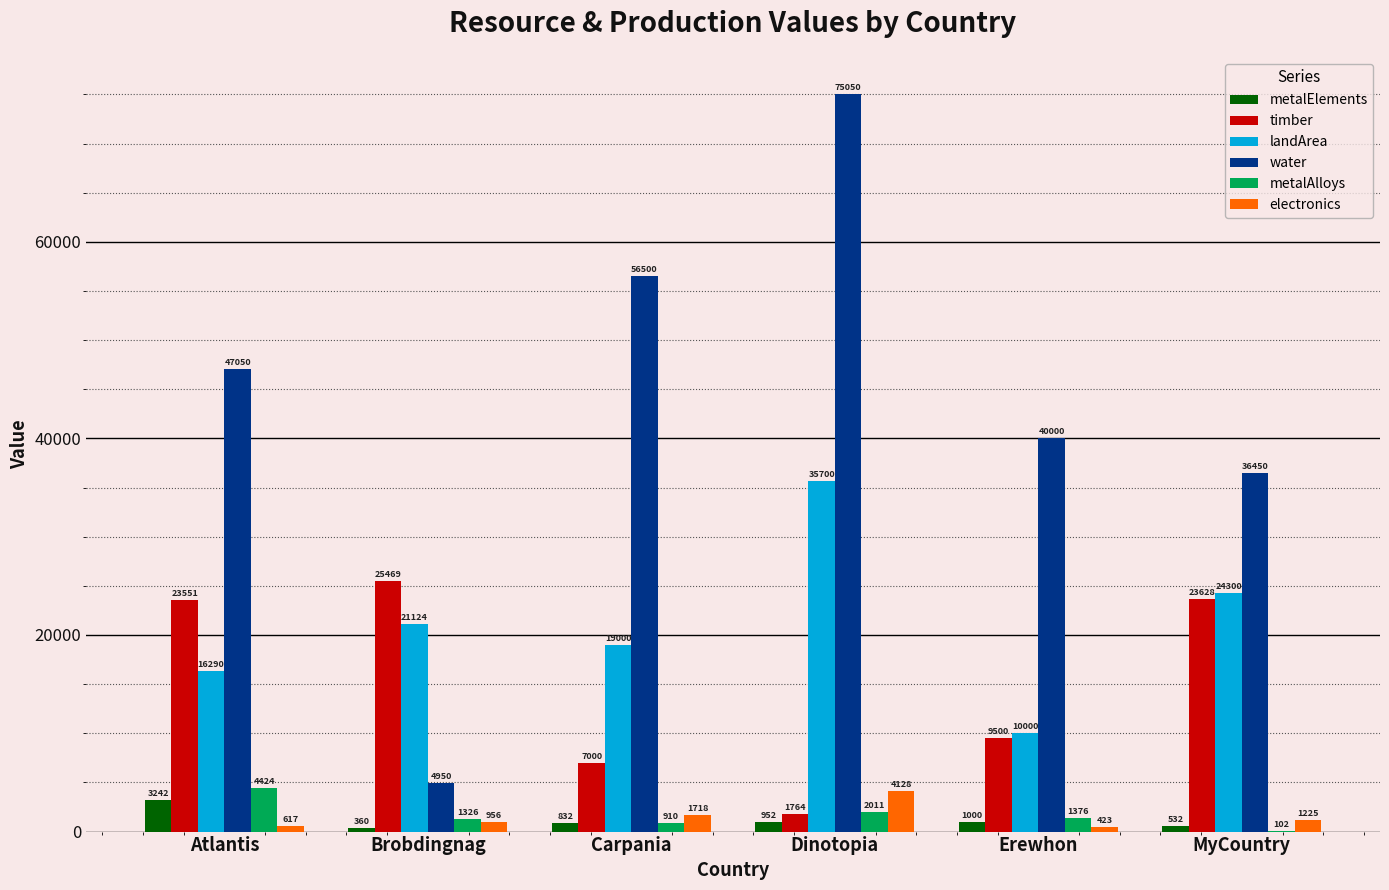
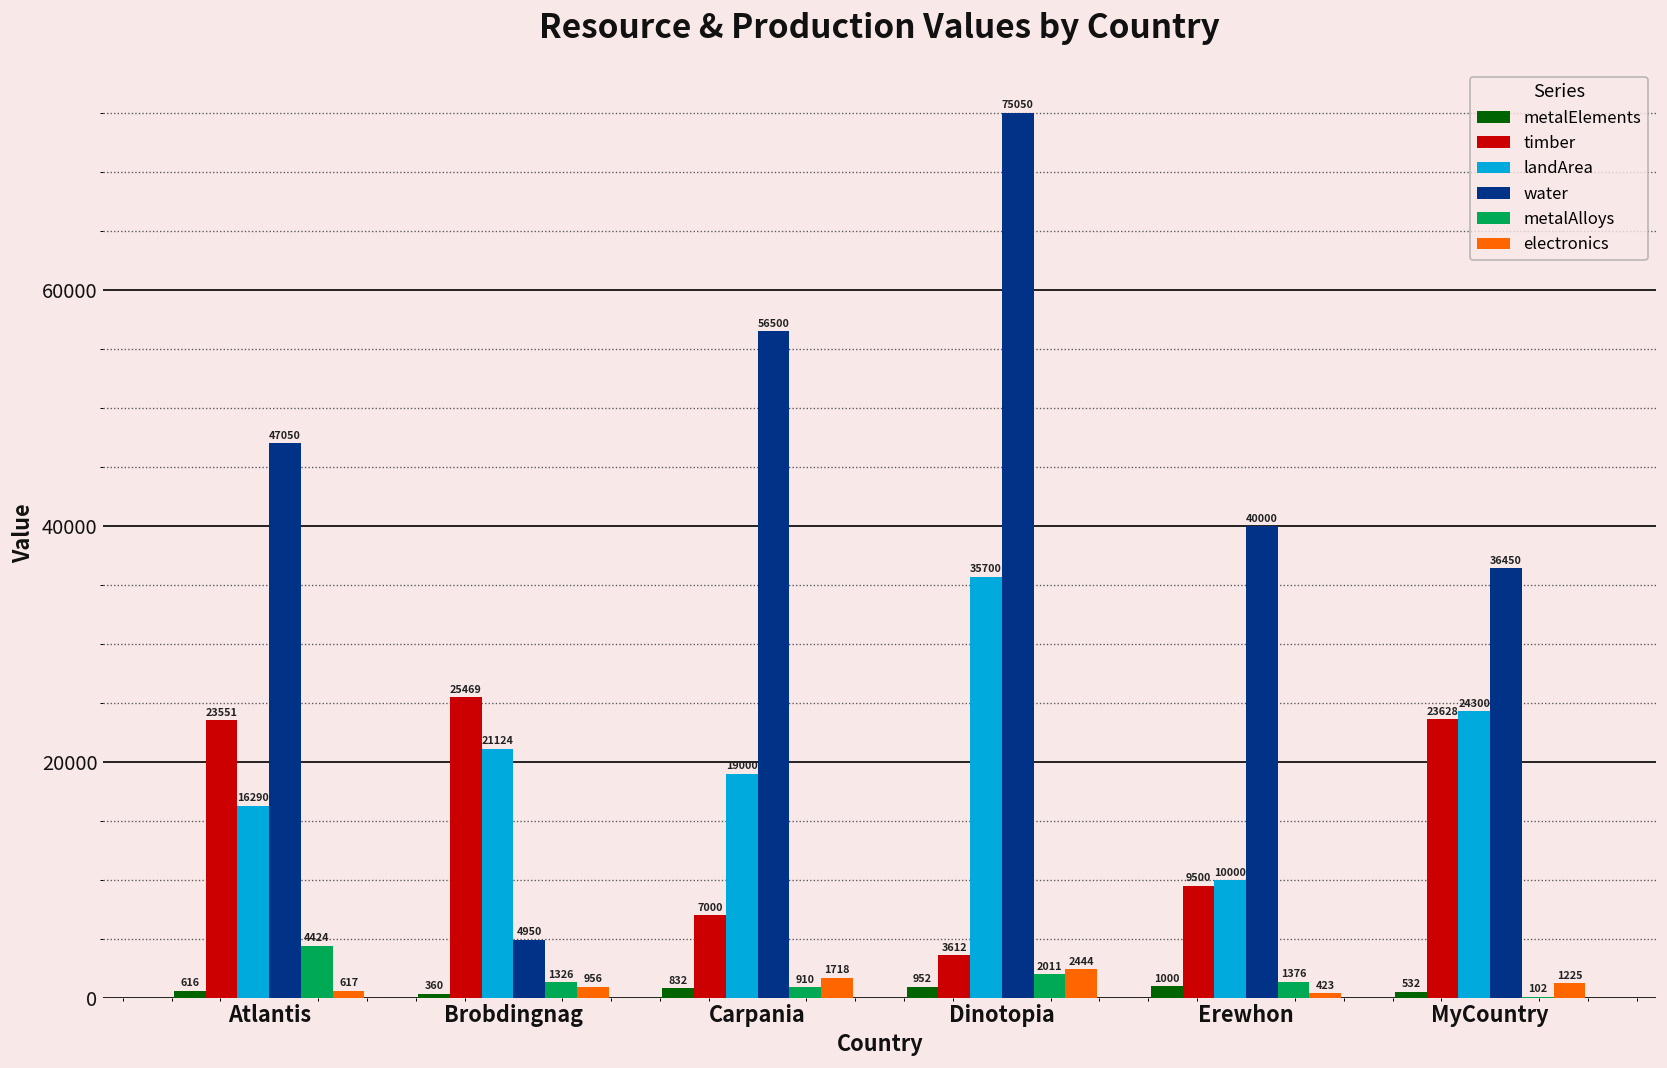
  {
    "metalElements": {
-     "Atlantis": 3242,
+     "Atlantis": 616,
      "Brobdingnag": 360,
      "Carpania": 832,
      "Dinotopia": 952,
      "Erewhon": 1000,
      "MyCountry": 532
    },
    "timber": {
      "Atlantis": 23551,
      "Brobdingnag": 25469,
      "Carpania": 7000,
-     "Dinotopia": 1764,
+     "Dinotopia": 3612,
      "Erewhon": 9500,
      "MyCountry": 23628
    },
    "landArea": {
      "Atlantis": 16290,
      "Brobdingnag": 21124,
      "Carpania": 19000,
      "Dinotopia": 35700,
      "Erewhon": 10000,
      "MyCountry": 24300
    },
    "water": {
      "Atlantis": 47050,
      "Brobdingnag": 4950,
      "Carpania": 56500,
      "Dinotopia": 75050,
      "Erewhon": 40000,
      "MyCountry": 36450
    },
    "metalAlloys": {
      "Atlantis": 4424,
      "Brobdingnag": 1326,
      "Carpania": 910,
      "Dinotopia": 2011,
      "Erewhon": 1376,
      "MyCountry": 102
    },
    "electronics": {
      "Atlantis": 617,
      "Brobdingnag": 956,
      "Carpania": 1718,
-     "Dinotopia": 4128,
+     "Dinotopia": 2444,
      "Erewhon": 423,
      "MyCountry": 1225
    }
  }
